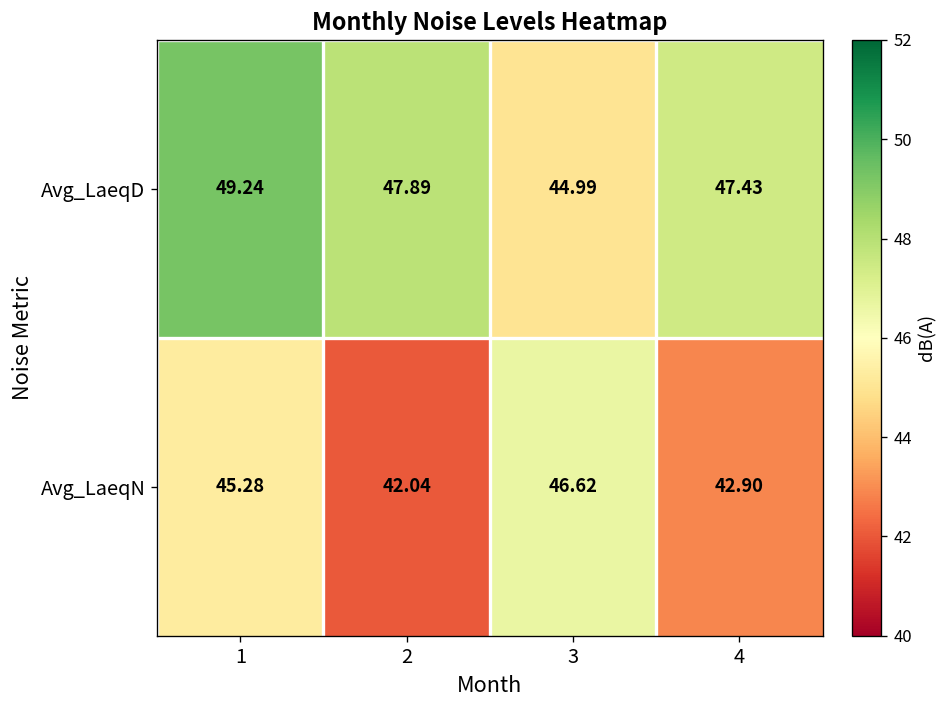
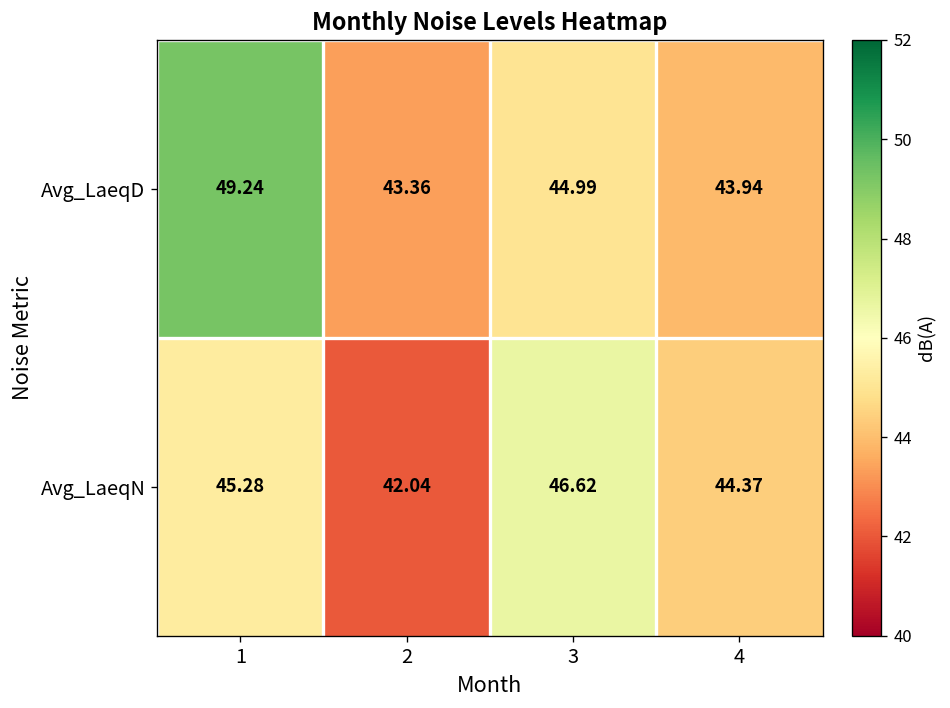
  {
    "Avg_LaeqD": {
      "1": 49.24,
-     "2": 47.89,
+     "2": 43.36,
      "3": 44.99,
-     "4": 47.43
+     "4": 43.94
    },
    "Avg_LaeqN": {
      "1": 45.28,
      "2": 42.04,
      "3": 46.62,
-     "4": 42.90
+     "4": 44.37
    }
  }
